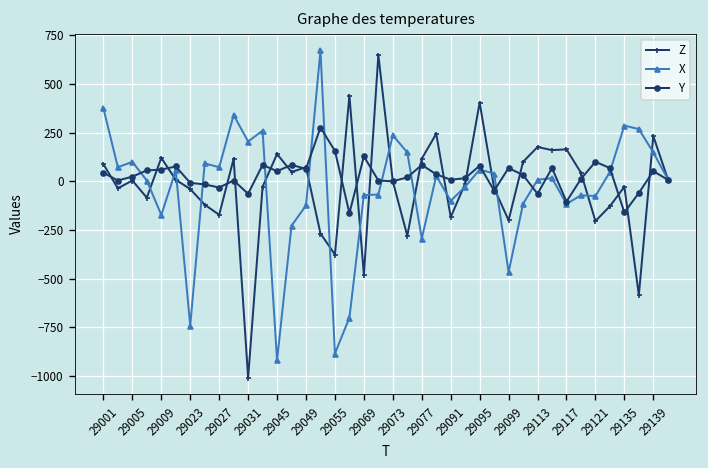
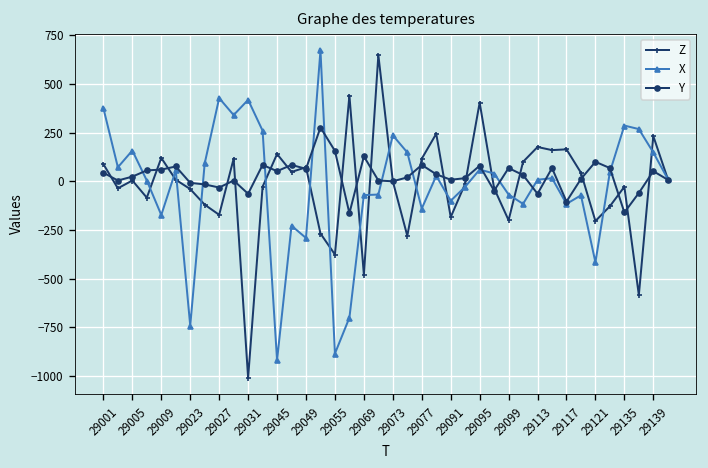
  {
    "X": {
      "29001": 380,
-     "29005": 100,
+     "29005": 160,
      "29009": -170,
      "29023": -740,
-     "29027": 70,
-     "29031": 200,
+     "29027": 430,
+     "29031": 420,
      "29045": -920,
-     "29049": -120,
+     "29049": -290,
      "29055": -880,
      "29069": -70,
      "29073": 240,
-     "29077": -290,
+     "29077": -140,
      "29091": -100,
      "29095": 60,
-     "29099": -470,
+     "29099": -70,
      "29113": 10,
-     "29121": -80,
+     "29121": -420,
      "29135": 290,
      "29139": 150
    }
  }
